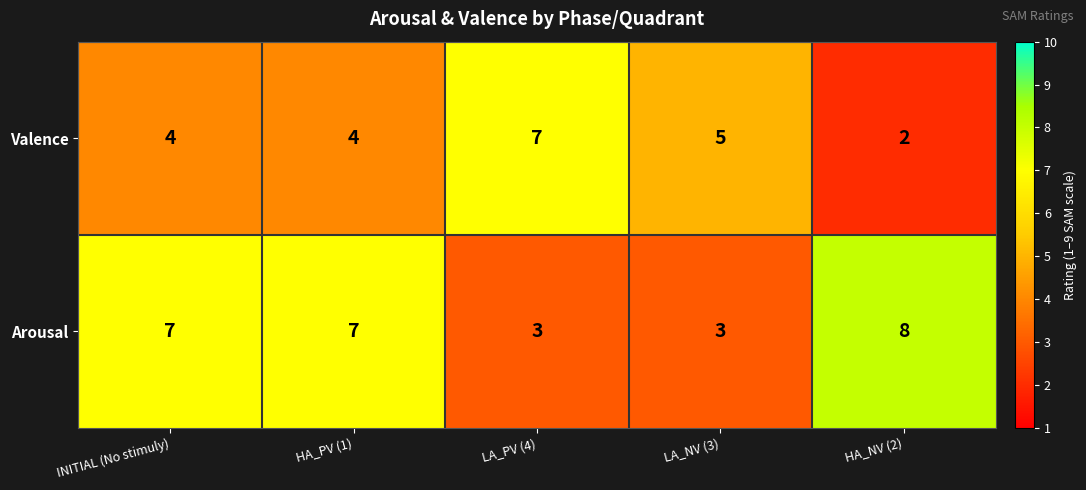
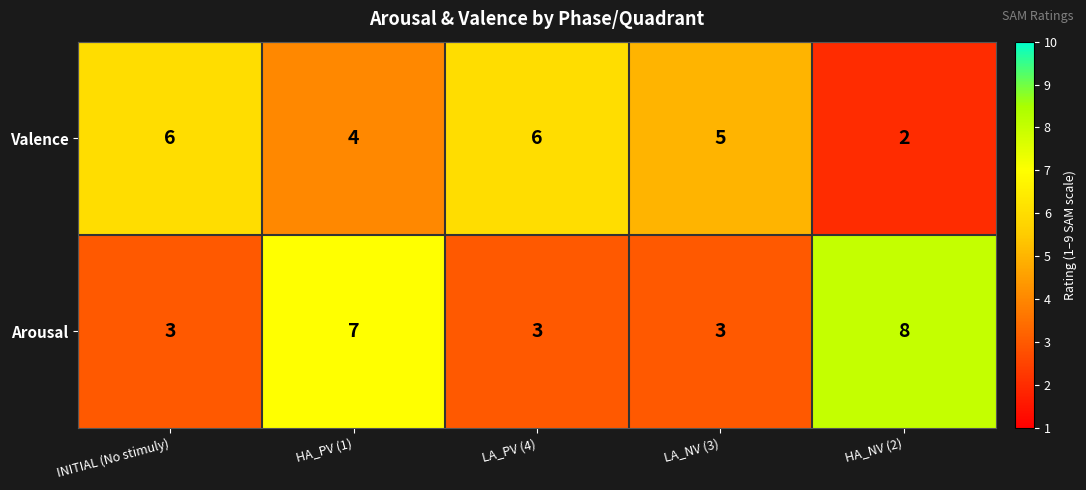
  {
    "Valence": {
-     "INITIAL (No stimuly)": 4,
+     "INITIAL (No stimuly)": 6,
      "HA_PV (1)": 4,
-     "LA_PV (4)": 7,
+     "LA_PV (4)": 6,
      "LA_NV (3)": 5,
      "HA_NV (2)": 2
    },
    "Arousal": {
-     "INITIAL (No stimuly)": 7,
+     "INITIAL (No stimuly)": 3,
      "HA_PV (1)": 7,
      "LA_PV (4)": 3,
      "LA_NV (3)": 3,
      "HA_NV (2)": 8
    }
  }
